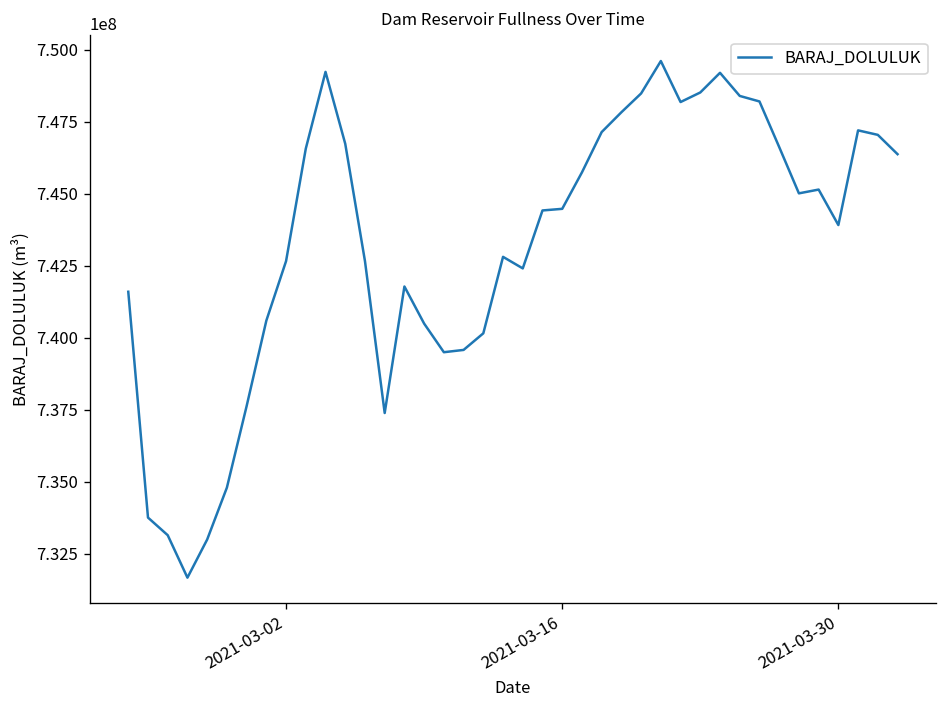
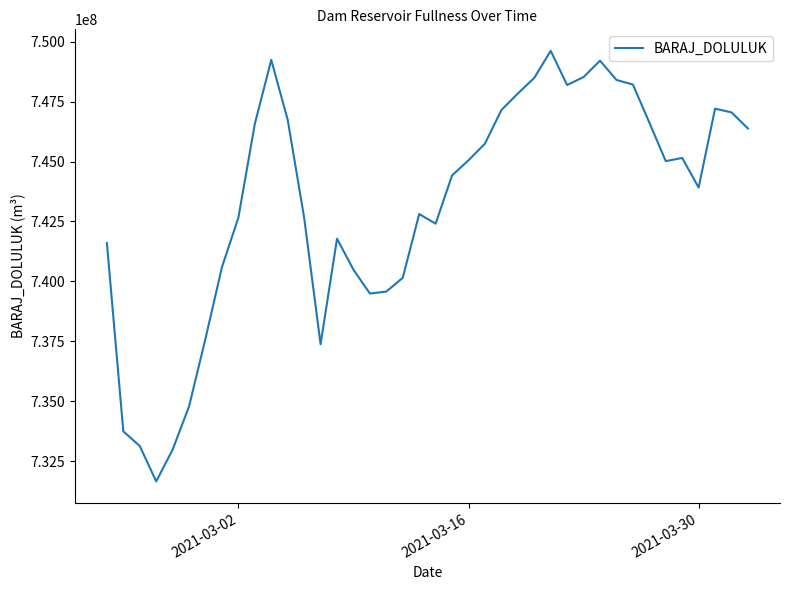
  {
    "2021-03-02": 742700000,
-   "2021-03-16": 744500000,
+   "2021-03-16": 745100000,
    "2021-03-30": 743900000
  }
